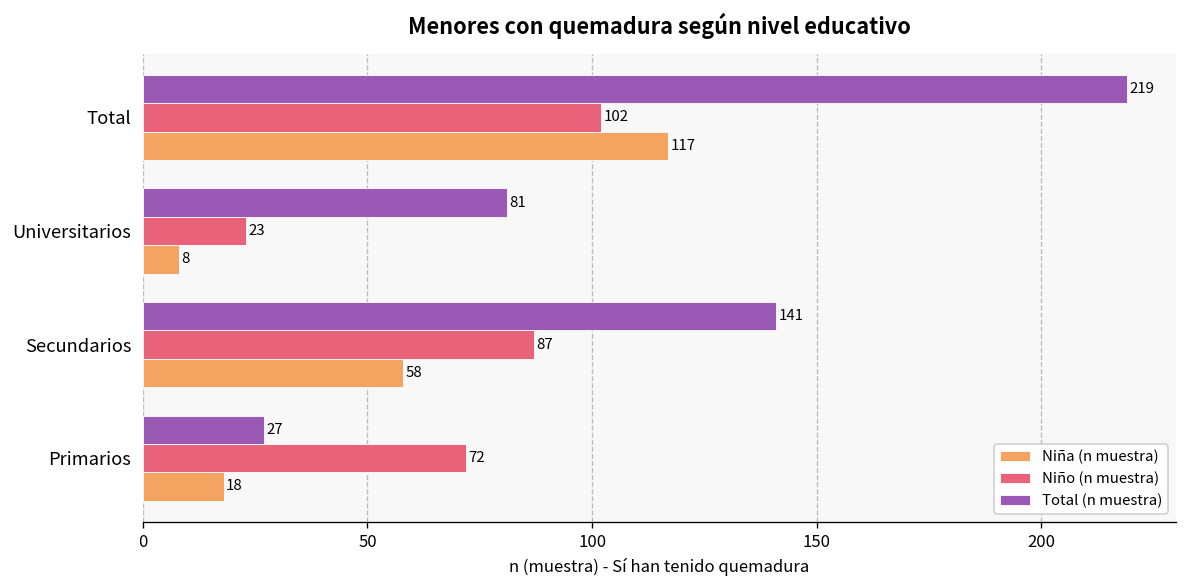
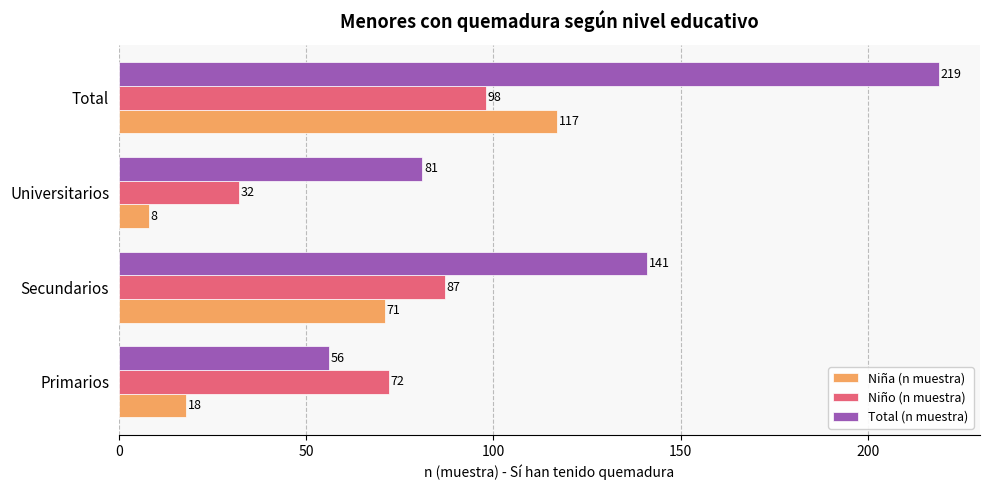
  {
    "Niña (n muestra)": {
      "Total": 117,
      "Universitarios": 8,
-     "Secundarios": 58,
+     "Secundarios": 71,
      "Primarios": 18
    },
    "Niño (n muestra)": {
-     "Total": 102,
-     "Universitarios": 23,
+     "Total": 98,
+     "Universitarios": 32,
      "Secundarios": 87,
      "Primarios": 72
    },
    "Total (n muestra)": {
      "Total": 219,
      "Universitarios": 81,
      "Secundarios": 141,
-     "Primarios": 27
+     "Primarios": 56
    }
  }
